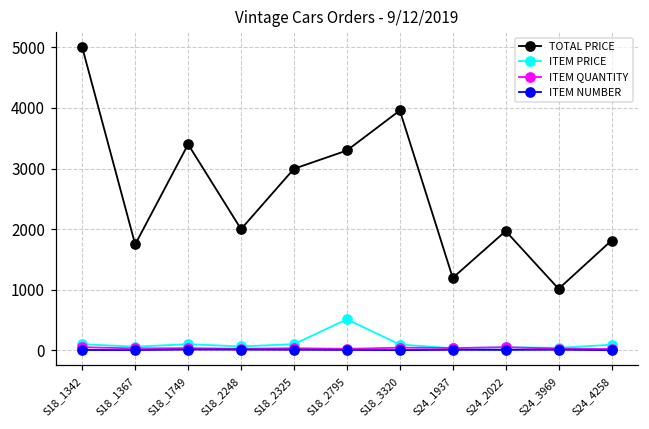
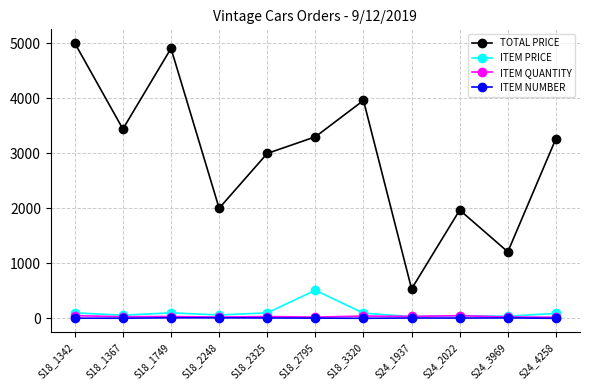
  {
    "TOTAL PRICE": {
      "S18_1342": 5000,
-     "S18_1367": 1700,
-     "S18_1749": 3400,
+     "S18_1367": 3400,
+     "S18_1749": 4900,
      "S18_2248": 2000,
      "S18_2325": 3000,
      "S18_2795": 3300,
      "S18_3320": 4000,
-     "S24_1937": 1200,
+     "S24_1937": 500,
      "S24_2022": 2000,
-     "S24_3969": 1000,
-     "S24_4258": 1800
+     "S24_3969": 1200,
+     "S24_4258": 3300
    },
    "ITEM PRICE": {
      "S18_1342": 100,
      "S18_1749": 100,
      "S18_2325": 100,
      "S18_2795": 500,
      "S18_3320": 100,
      "S24_4258": 100
    },
    "ITEM QUANTITY": {
      "S18_1342": 100
    },
    "ITEM NUMBER": {
      "S18_1342": 0
    }
  }
